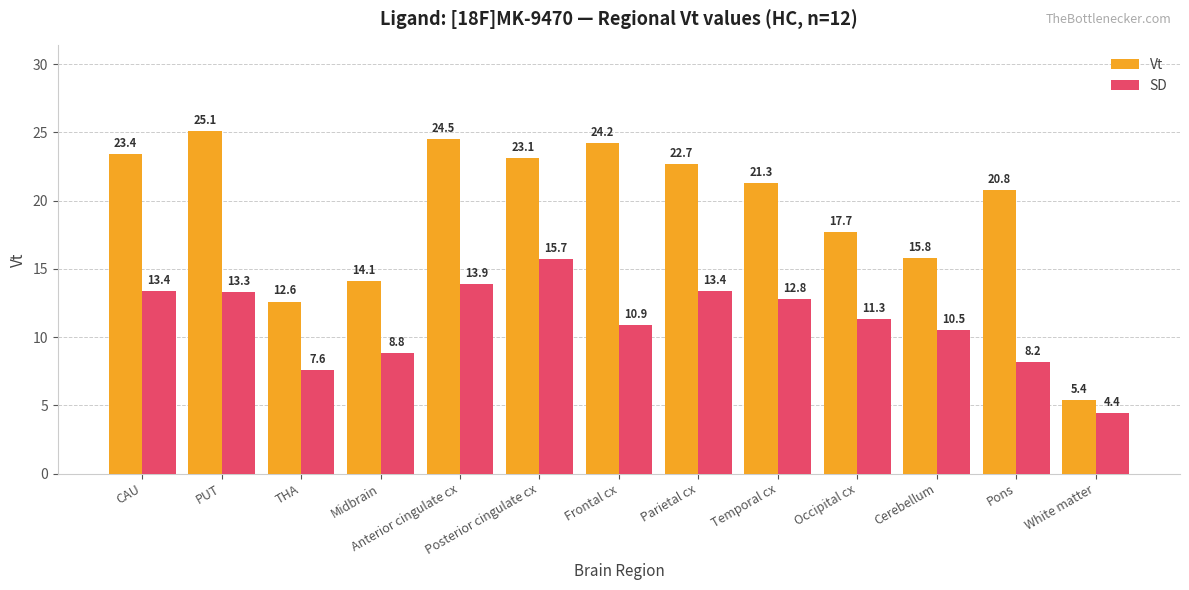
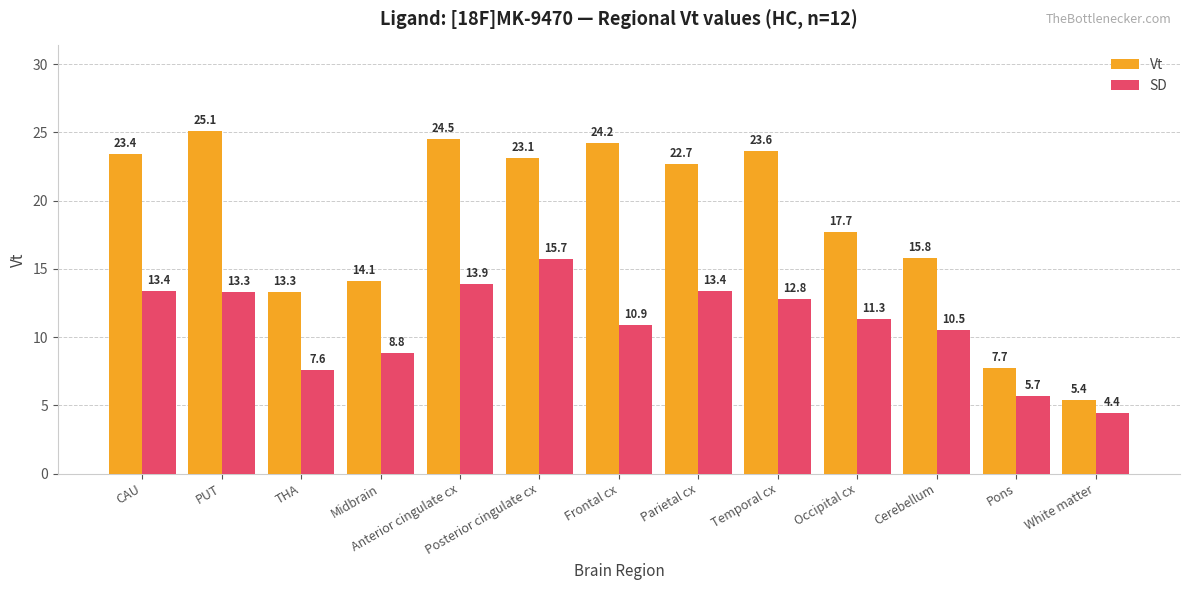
  {
    "Vt": {
      "CAU": 23.4,
      "PUT": 25.1,
-     "THA": 12.6,
+     "THA": 13.3,
      "Midbrain": 14.1,
      "Anterior cingulate cx": 24.5,
      "Posterior cingulate cx": 23.1,
      "Frontal cx": 24.2,
      "Parietal cx": 22.7,
-     "Temporal cx": 21.3,
+     "Temporal cx": 23.6,
      "Occipital cx": 17.7,
      "Cerebellum": 15.8,
-     "Pons": 20.8,
+     "Pons": 7.7,
      "White matter": 5.4
    },
    "SD": {
      "CAU": 13.4,
      "PUT": 13.3,
      "THA": 7.6,
      "Midbrain": 8.8,
      "Anterior cingulate cx": 13.9,
      "Posterior cingulate cx": 15.7,
      "Frontal cx": 10.9,
      "Parietal cx": 13.4,
      "Temporal cx": 12.8,
      "Occipital cx": 11.3,
      "Cerebellum": 10.5,
-     "Pons": 8.2,
+     "Pons": 5.7,
      "White matter": 4.4
    }
  }
